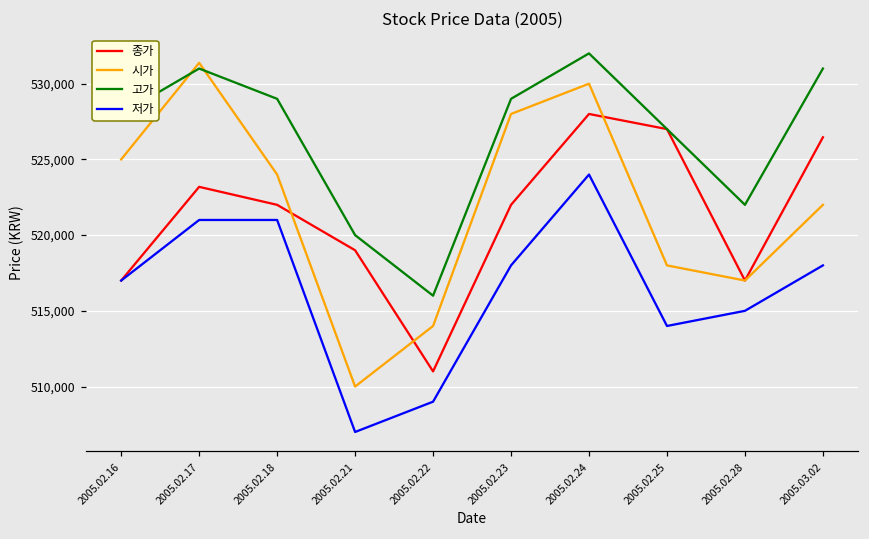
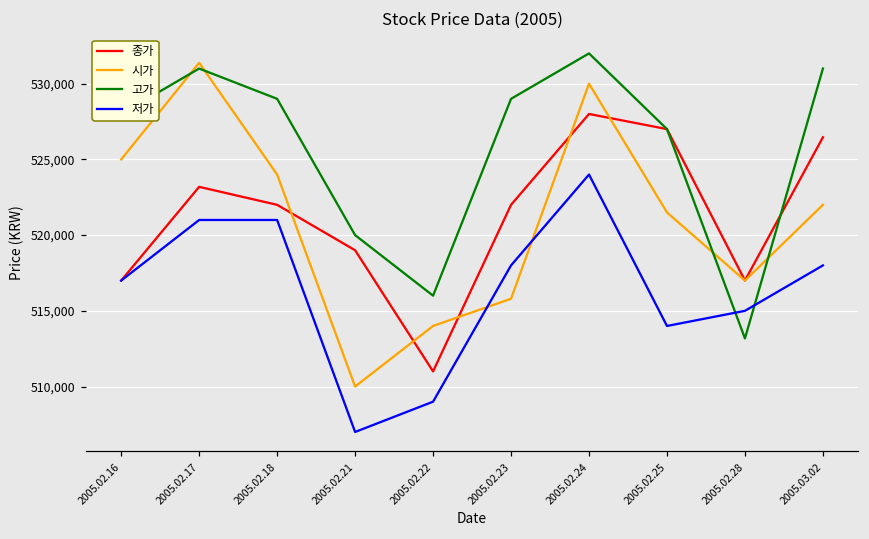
  {
    "종가": {
      "2005.02.17": "523,200",
      "2005.02.18": "522,000",
      "2005.02.21": "519,000",
      "2005.02.22": "511,000",
      "2005.02.23": "522,000",
      "2005.02.24": "528,000",
      "2005.03.02": "526,500"
    },
    "시가": {
      "2005.02.16": "525,000",
      "2005.02.17": "531,400",
      "2005.02.18": "524,000",
      "2005.02.21": "510,000",
      "2005.02.22": "514,000",
-     "2005.02.23": "528,000",
+     "2005.02.23": "515,800",
      "2005.02.24": "530,000",
-     "2005.02.25": "518,000",
+     "2005.02.25": "521,500",
      "2005.03.02": "522,000"
    },
    "고가": {
      "2005.02.16": "528,000",
      "2005.02.17": "531,000",
      "2005.02.18": "529,000",
      "2005.02.21": "520,000",
      "2005.02.22": "516,000",
      "2005.02.23": "529,000",
      "2005.02.24": "532,000",
-     "2005.02.28": "522,000",
+     "2005.02.28": "513,200",
      "2005.03.02": "531,000"
    },
    "저가": {
      "2005.02.17": "521,000",
      "2005.02.18": "521,000",
      "2005.02.21": "507,000",
      "2005.02.22": "509,000",
      "2005.02.23": "518,000",
      "2005.02.24": "524,000",
      "2005.02.25": "514,000",
      "2005.02.28": "515,000",
      "2005.03.02": "518,000"
    }
  }
